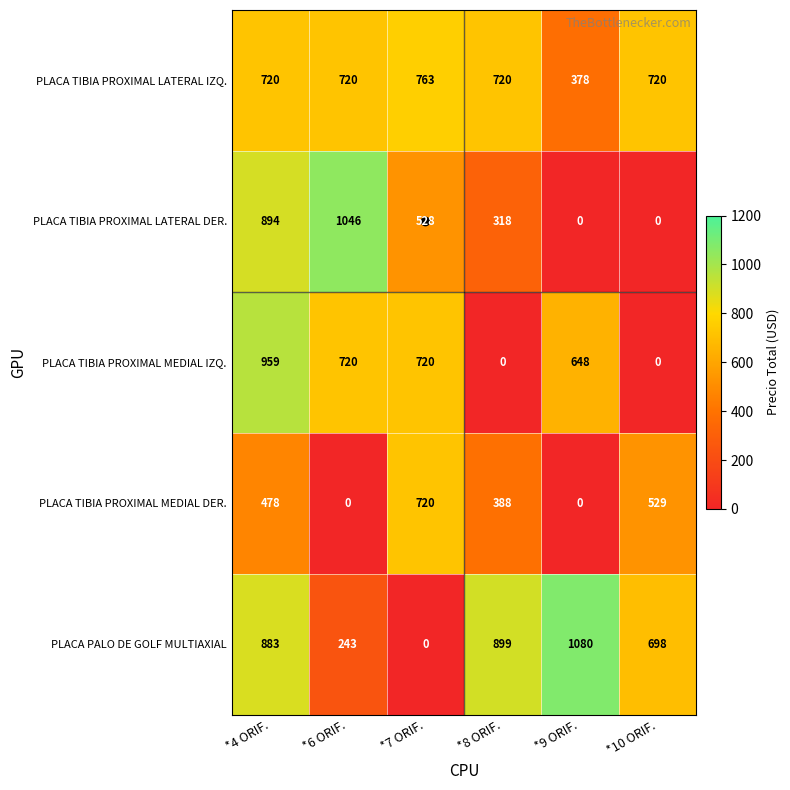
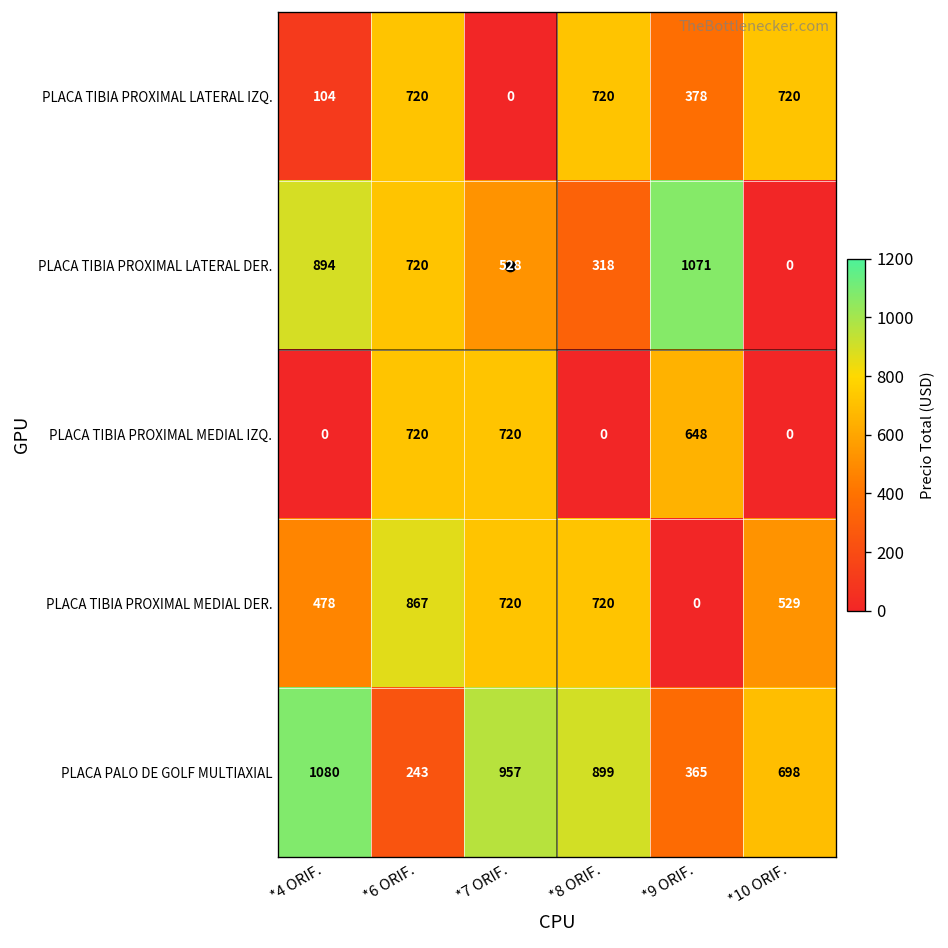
  {
    "PLACA TIBIA PROXIMAL LATERAL IZQ.": {
-     "*4 ORIF.": 720,
+     "*4 ORIF.": 104,
      "*6 ORIF.": 720,
-     "*7 ORIF.": 763,
+     "*7 ORIF.": 0,
      "*8 ORIF.": 720,
      "*9 ORIF.": 378
    },
    "PLACA TIBIA PROXIMAL LATERAL DER.": {
      "*4 ORIF.": 894,
-     "*6 ORIF.": 1046,
+     "*6 ORIF.": 720,
      "*8 ORIF.": 318,
-     "*9 ORIF.": 0,
+     "*9 ORIF.": 1071,
      "*10 ORIF.": 0
    },
    "PLACA TIBIA PROXIMAL MEDIAL IZQ.": {
-     "*4 ORIF.": 959,
+     "*4 ORIF.": 0,
      "*6 ORIF.": 720,
      "*7 ORIF.": 720,
      "*8 ORIF.": 0,
      "*9 ORIF.": 648,
      "*10 ORIF.": 0
    },
    "PLACA TIBIA PROXIMAL MEDIAL DER.": {
      "*4 ORIF.": 478,
-     "*6 ORIF.": 0,
+     "*6 ORIF.": 867,
      "*7 ORIF.": 720,
-     "*8 ORIF.": 388,
+     "*8 ORIF.": 720,
      "*9 ORIF.": 0,
      "*10 ORIF.": 529
    },
    "PLACA PALO DE GOLF MULTIAXIAL": {
-     "*4 ORIF.": 883,
+     "*4 ORIF.": 1080,
      "*6 ORIF.": 243,
-     "*7 ORIF.": 0,
+     "*7 ORIF.": 957,
      "*8 ORIF.": 899,
-     "*9 ORIF.": 1080,
+     "*9 ORIF.": 365,
      "*10 ORIF.": 698
    }
  }
